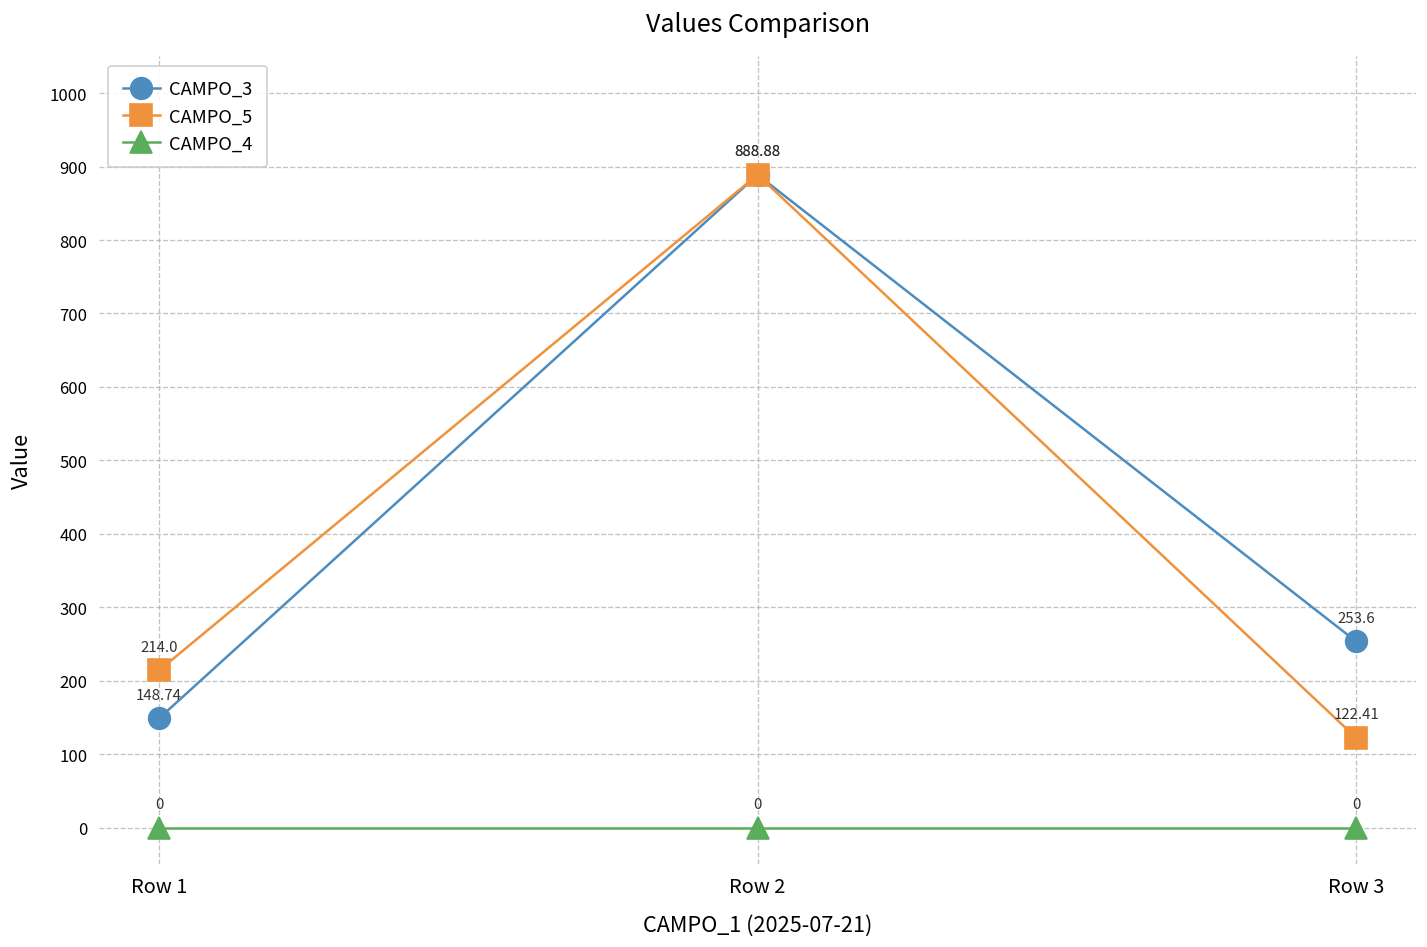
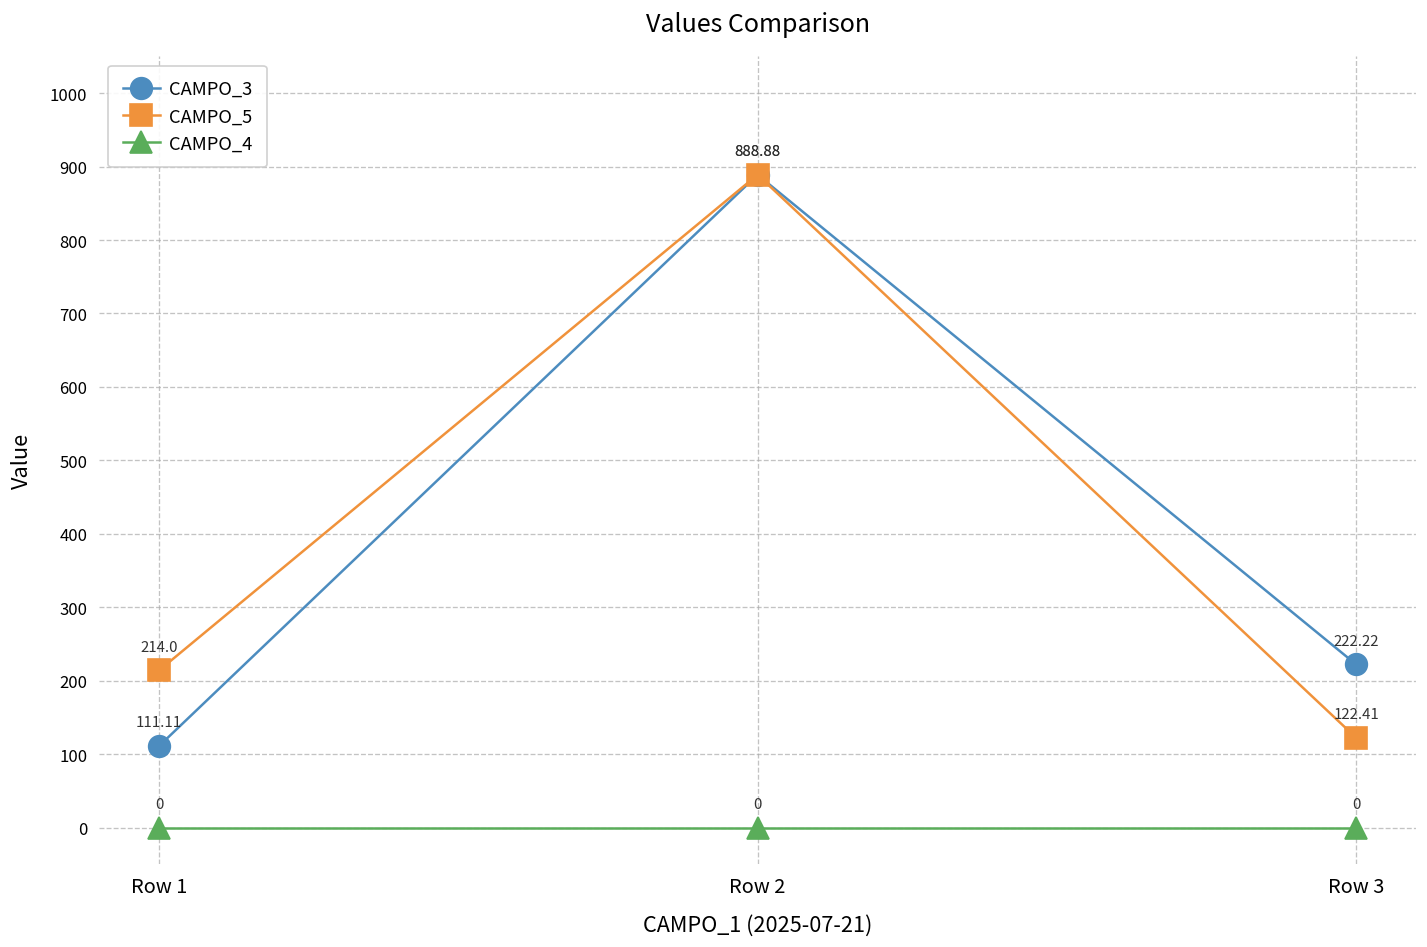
  {
    "CAMPO_3": {
-     "Row 1": 148.74,
-     "Row 3": 253.6
+     "Row 1": 111.11,
+     "Row 3": 222.22
    },
    "CAMPO_5": {
      "Row 1": 214.0,
      "Row 3": 122.41
    },
    "CAMPO_4": {
      "Row 1": 0,
      "Row 2": 0,
      "Row 3": 0
    }
  }
